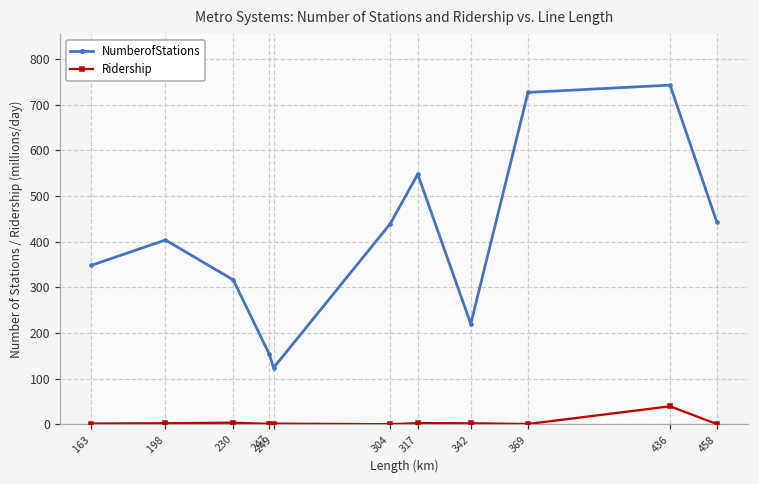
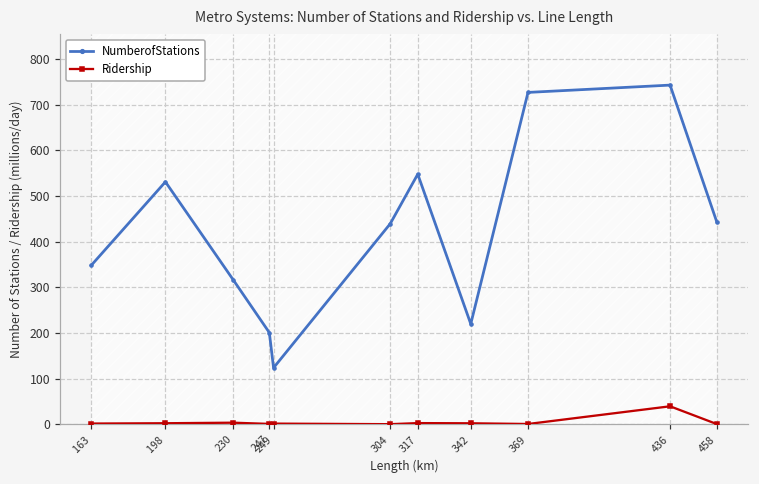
  {
    "NumberofStations": {
      "163": 350,
-     "198": 400,
+     "198": 530,
      "230": 320,
-     "247": 150,
+     "247": 200,
      "249": 120,
      "304": 440,
      "317": 550,
      "342": 220,
      "369": 730,
      "436": 740,
      "458": 440
    },
    "Ridership": {
      "163": 0,
      "198": 0,
      "230": 0,
      "247": 0,
      "249": 0,
      "304": 0,
      "317": 0,
      "342": 0,
      "369": 0,
      "436": 40,
      "458": 0
    }
  }
